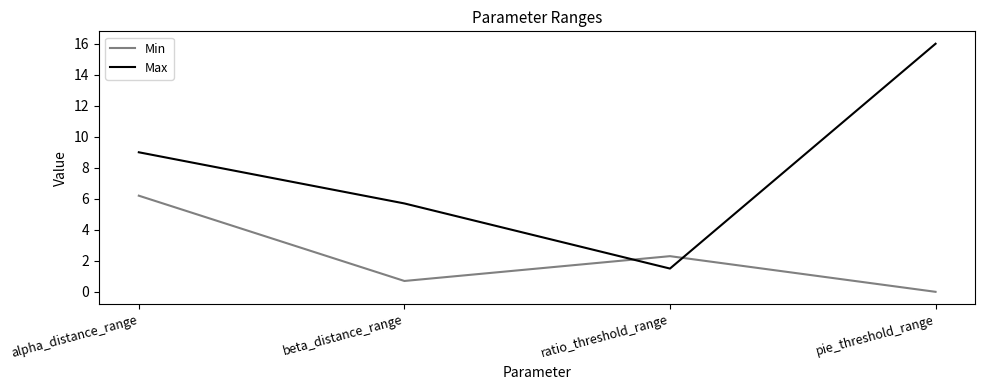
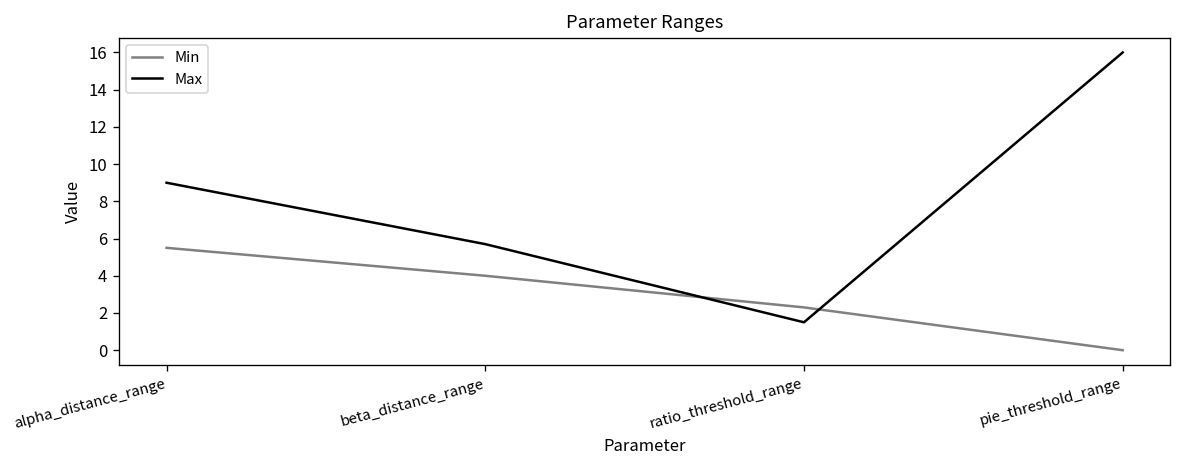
  {
    "Min": {
-     "alpha_distance_range": 6.2,
-     "beta_distance_range": 0.7,
+     "alpha_distance_range": 5.5,
+     "beta_distance_range": 4.0,
      "ratio_threshold_range": 2.3,
      "pie_threshold_range": 0.0
    },
    "Max": {
      "alpha_distance_range": 9.0,
      "beta_distance_range": 5.7,
      "ratio_threshold_range": 1.5,
      "pie_threshold_range": 16.0
    }
  }
